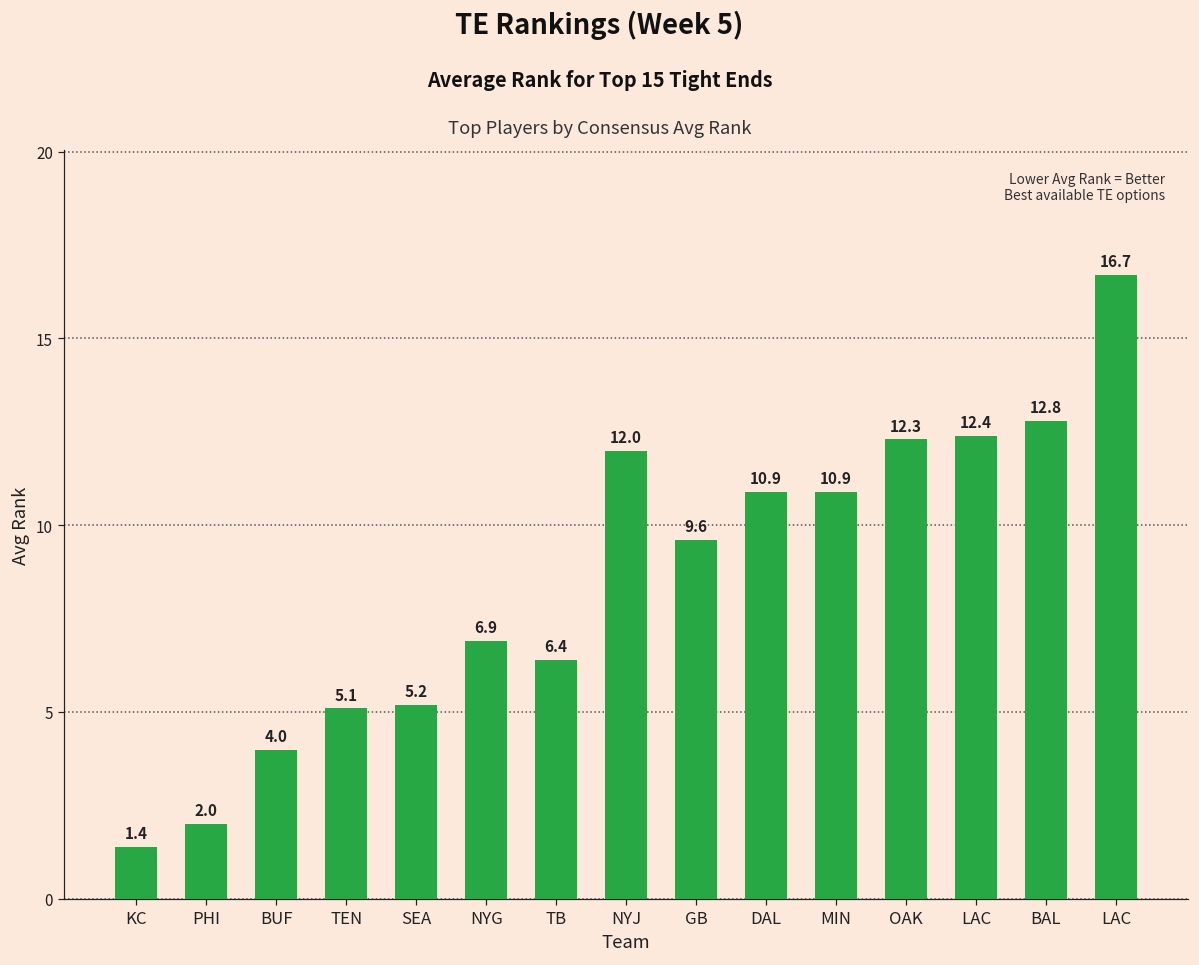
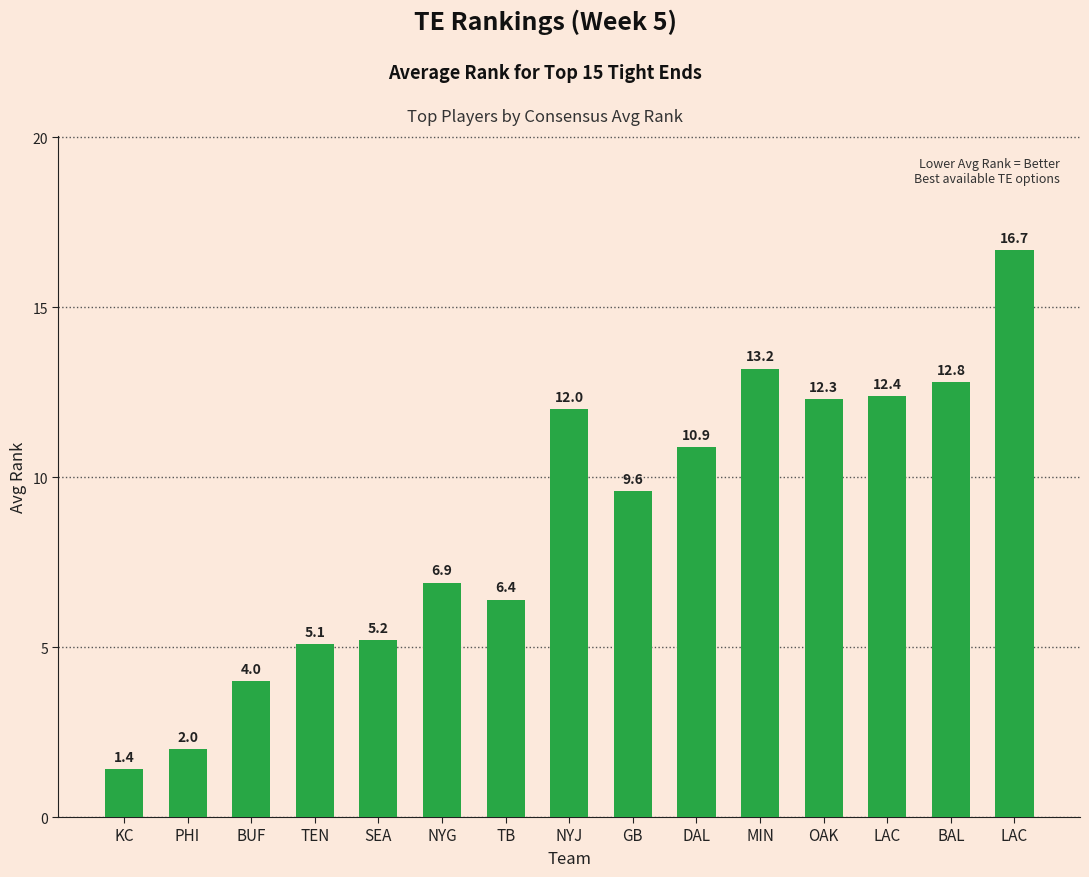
  {
    "KC": 1.4,
    "PHI": 2.0,
    "BUF": 4.0,
    "TEN": 5.1,
    "SEA": 5.2,
    "NYG": 6.9,
    "TB": 6.4,
    "NYJ": 12.0,
    "GB": 9.6,
    "DAL": 10.9,
-   "MIN": 10.9,
+   "MIN": 13.2,
    "OAK": 12.3,
    "BAL": 12.8
  }
